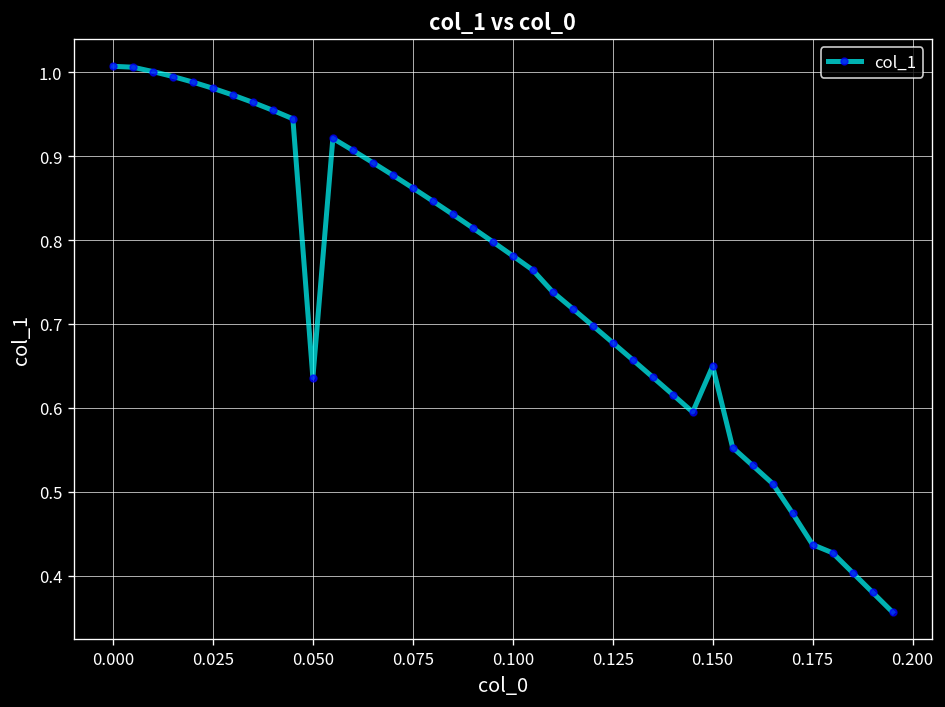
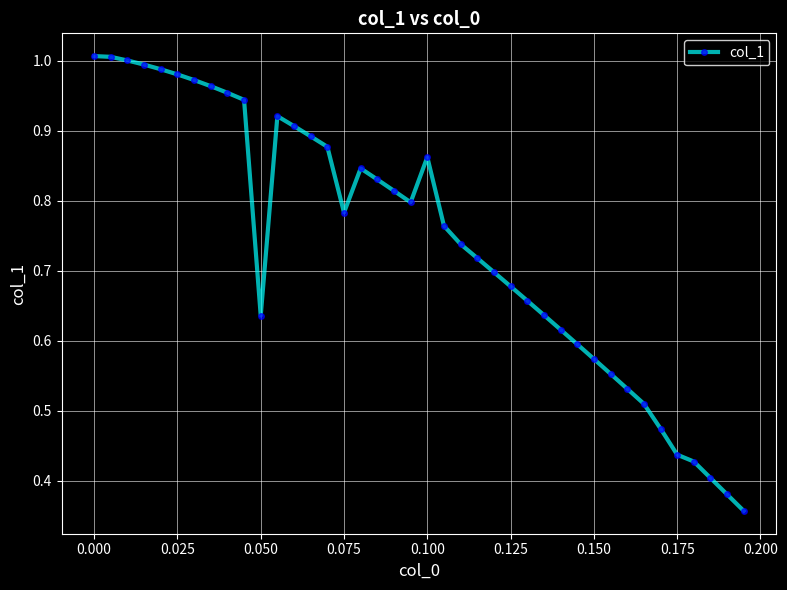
  {
    "0.000": 1.01,
    "0.025": 0.98,
    "0.050": 0.64,
-   "0.075": 0.86,
-   "0.100": 0.78,
+   "0.075": 0.78,
+   "0.100": 0.86,
    "0.125": 0.68,
-   "0.150": 0.65,
+   "0.150": 0.57,
    "0.175": 0.44
  }
